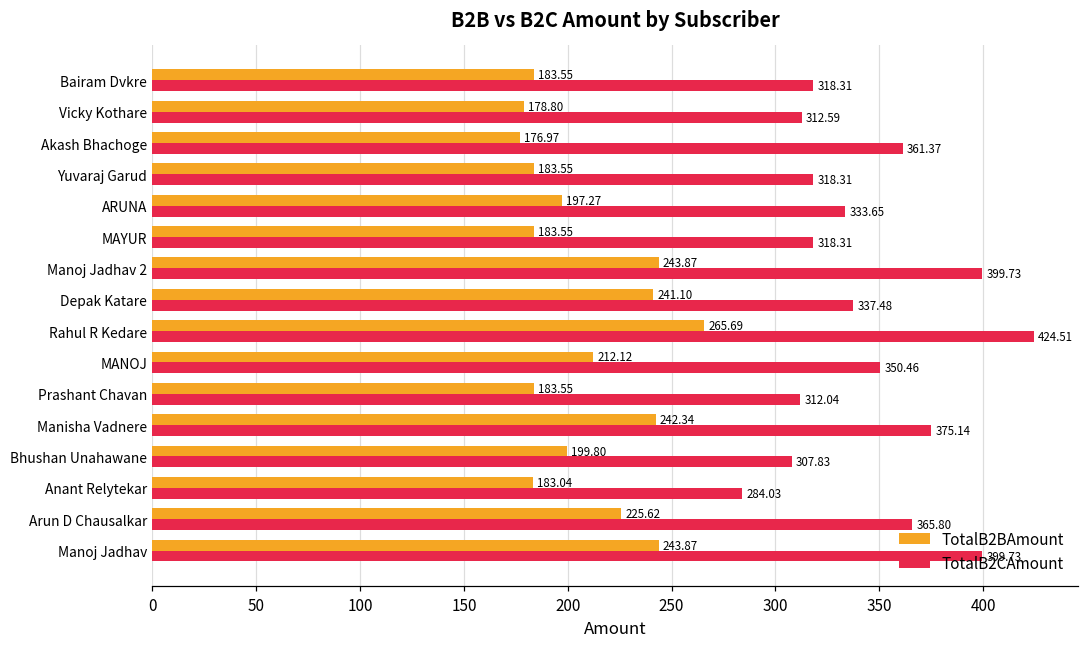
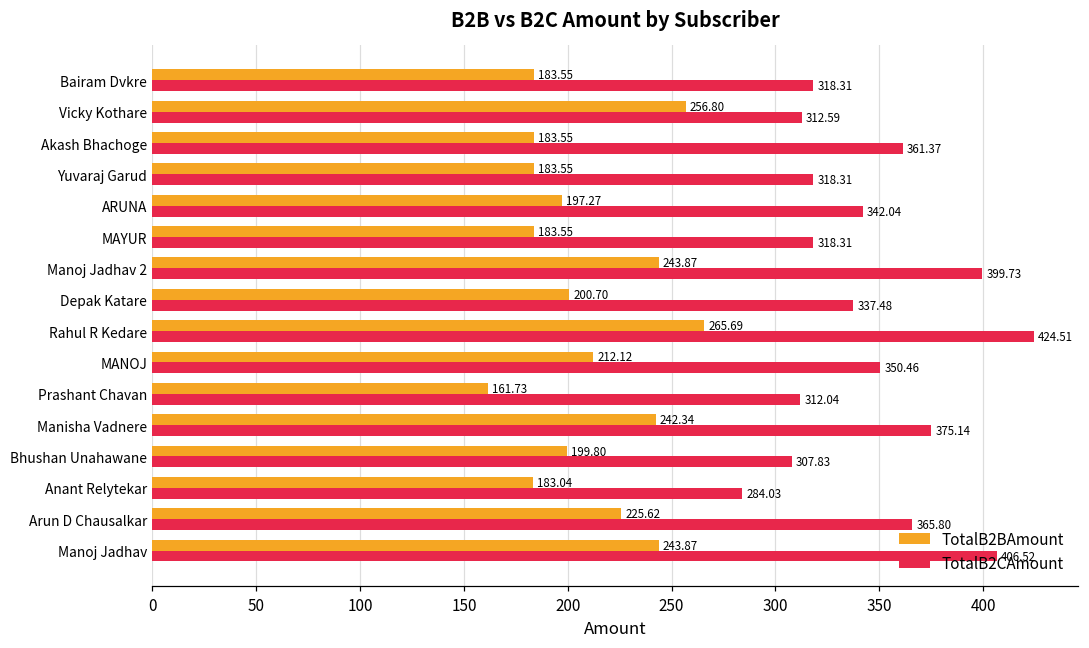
  {
    "TotalB2BAmount": {
      "Bairam Dvkre": 183.55,
-     "Vicky Kothare": 178.80,
-     "Akash Bhachoge": 176.97,
+     "Vicky Kothare": 256.80,
+     "Akash Bhachoge": 183.55,
      "Yuvaraj Garud": 183.55,
      "ARUNA": 197.27,
      "MAYUR": 183.55,
      "Manoj Jadhav 2": 243.87,
-     "Depak Katare": 241.10,
+     "Depak Katare": 200.70,
      "Rahul R Kedare": 265.69,
      "MANOJ": 212.12,
-     "Prashant Chavan": 183.55,
+     "Prashant Chavan": 161.73,
      "Manisha Vadnere": 242.34,
      "Bhushan Unahawane": 199.80,
      "Anant Relytekar": 183.04,
      "Arun D Chausalkar": 225.62,
      "Manoj Jadhav": 243.87
    },
    "TotalB2CAmount": {
      "Bairam Dvkre": 318.31,
      "Vicky Kothare": 312.59,
      "Akash Bhachoge": 361.37,
      "Yuvaraj Garud": 318.31,
-     "ARUNA": 333.65,
+     "ARUNA": 342.04,
      "MAYUR": 318.31,
      "Manoj Jadhav 2": 399.73,
      "Depak Katare": 337.48,
      "Rahul R Kedare": 424.51,
      "MANOJ": 350.46,
      "Prashant Chavan": 312.04,
      "Manisha Vadnere": 375.14,
      "Bhushan Unahawane": 307.83,
      "Anant Relytekar": 284.03,
      "Arun D Chausalkar": 365.80,
-     "Manoj Jadhav": 399.73
+     "Manoj Jadhav": 406.52
    }
  }
